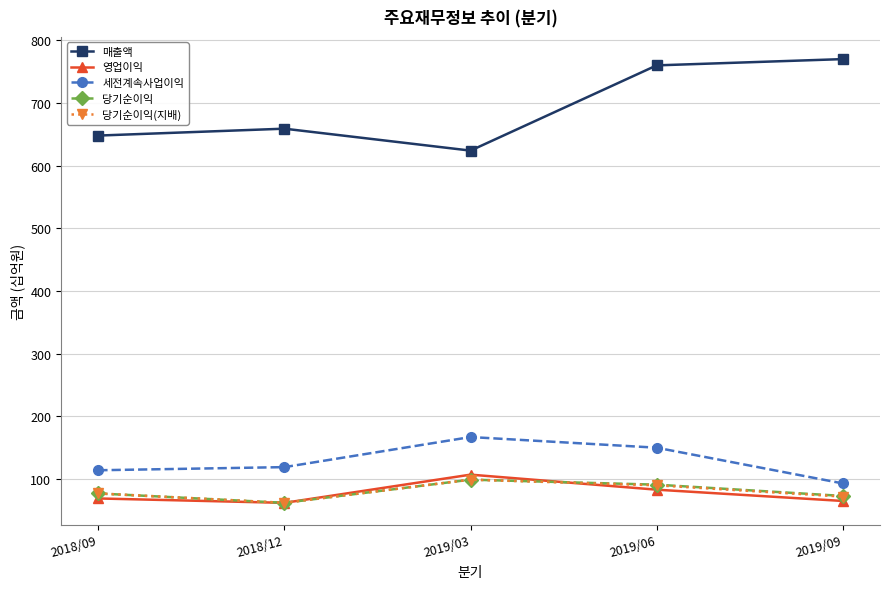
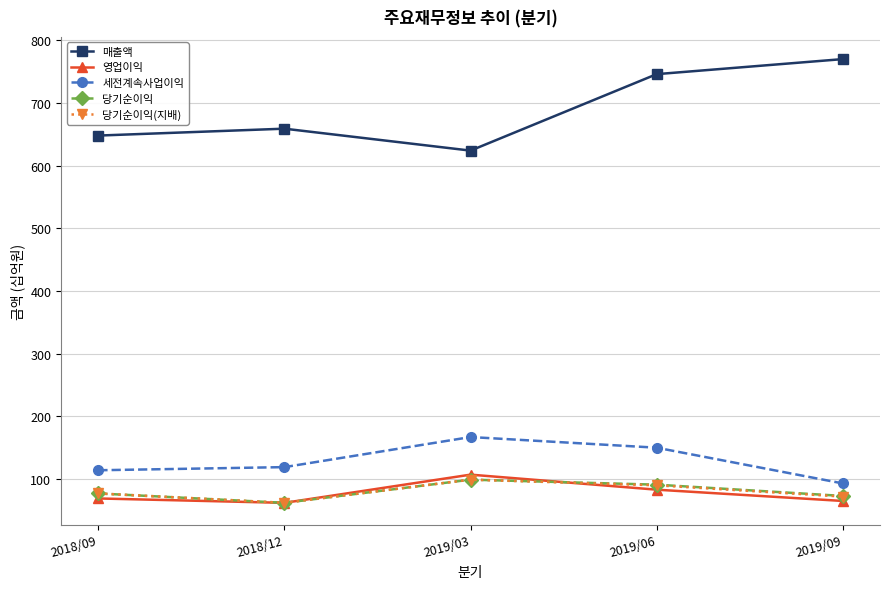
  {
    "매출액": {
      "2018/09": 650,
      "2018/12": 660,
      "2019/03": 620,
-     "2019/06": 760,
+     "2019/06": 750,
      "2019/09": 770
    },
    "세전계속사업이익": {
      "2018/09": 110,
      "2018/12": 120,
      "2019/03": 170,
      "2019/06": 150,
      "2019/09": 90
    }
  }
